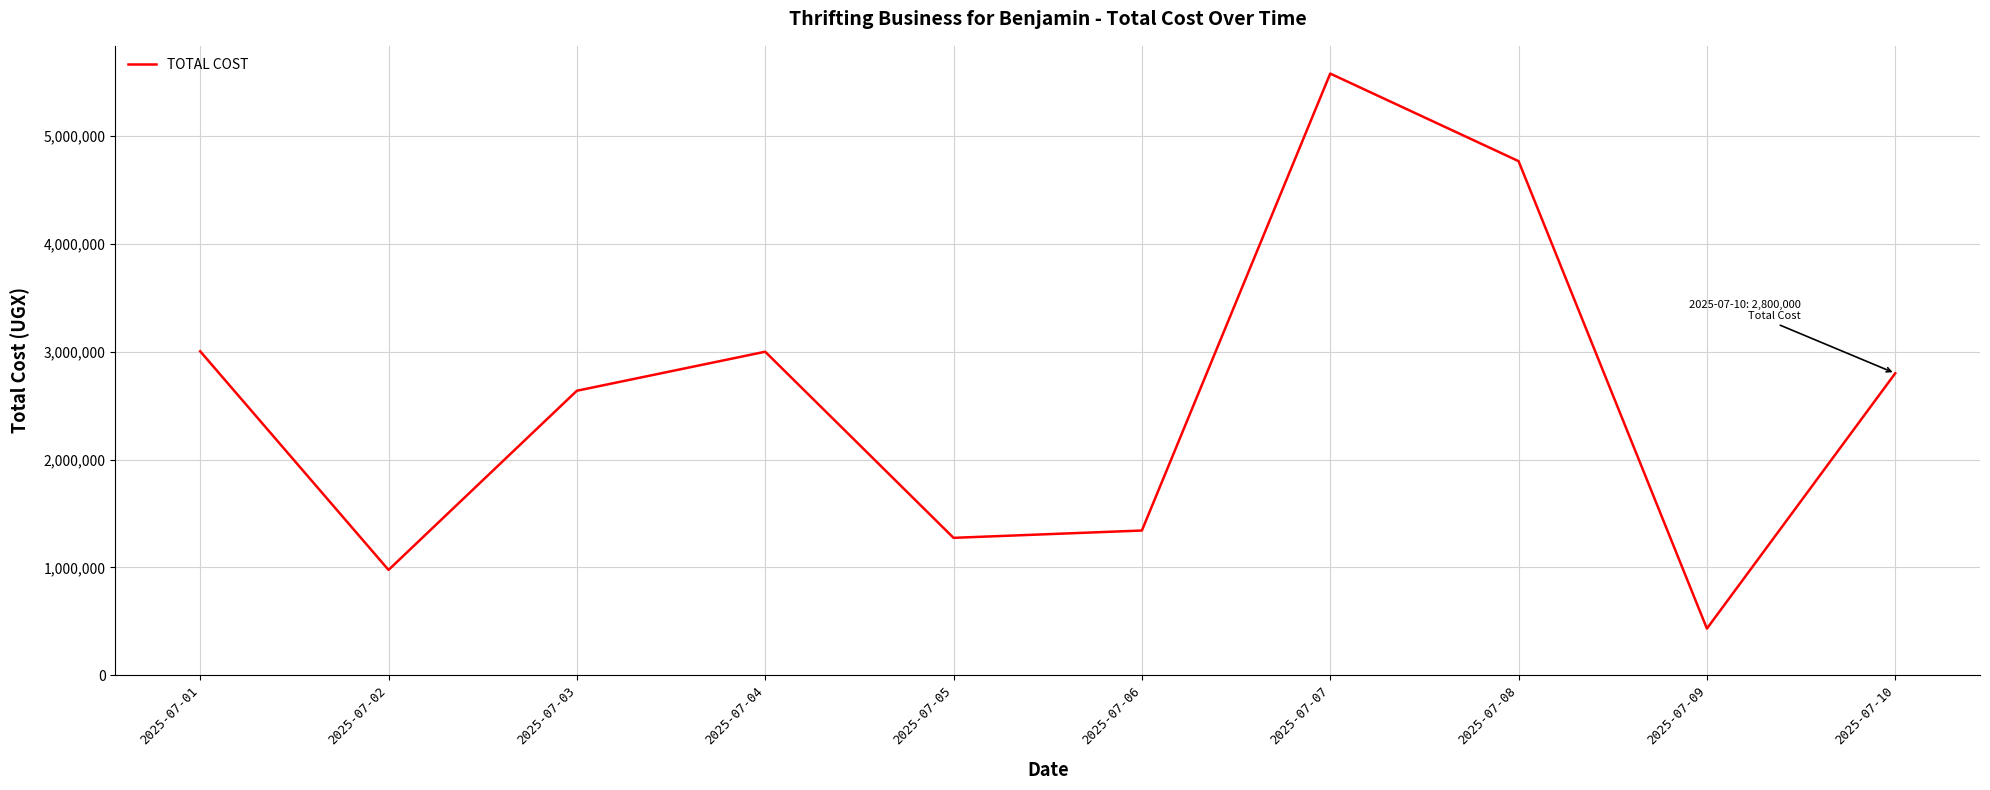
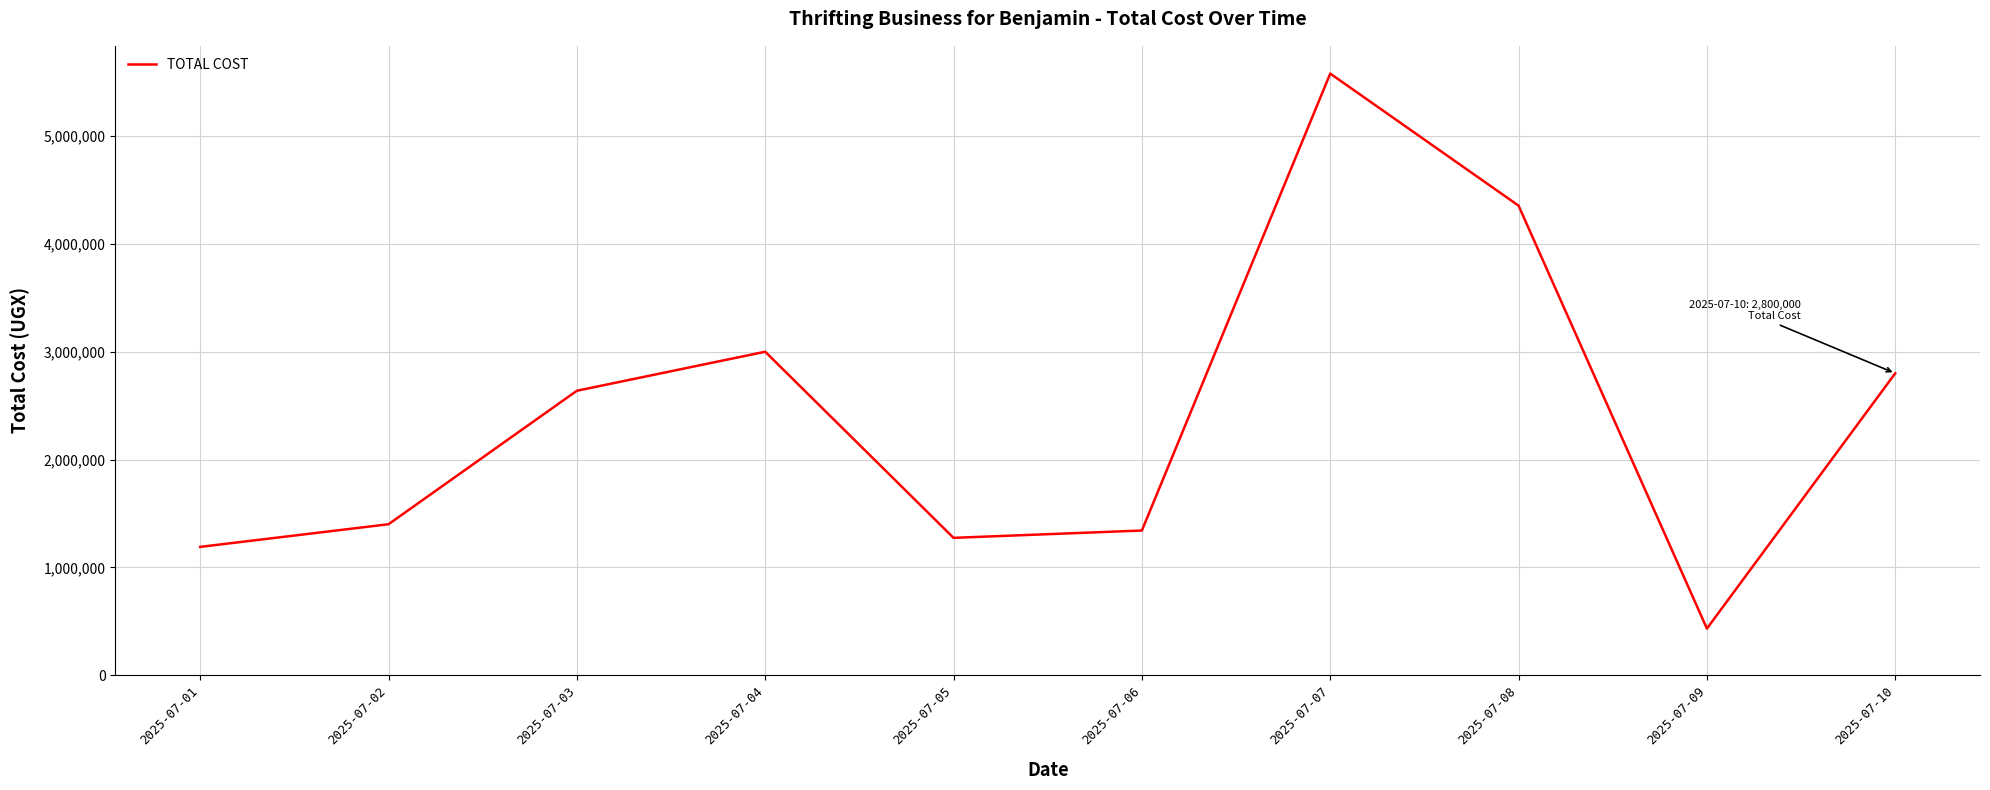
  {
-   "2025-07-01": "3,000,000",
-   "2025-07-02": "980,000",
+   "2025-07-01": "1,190,000",
+   "2025-07-02": "1,400,000",
    "2025-07-03": "2,640,000",
    "2025-07-04": "3,000,000",
    "2025-07-05": "1,270,000",
    "2025-07-06": "1,340,000",
    "2025-07-07": "5,580,000",
-   "2025-07-08": "4,770,000",
+   "2025-07-08": "4,360,000",
    "2025-07-09": "430,000"
  }
